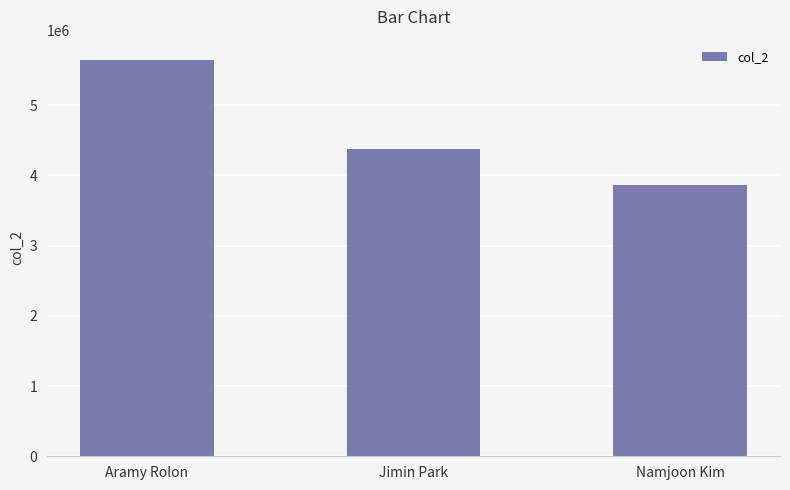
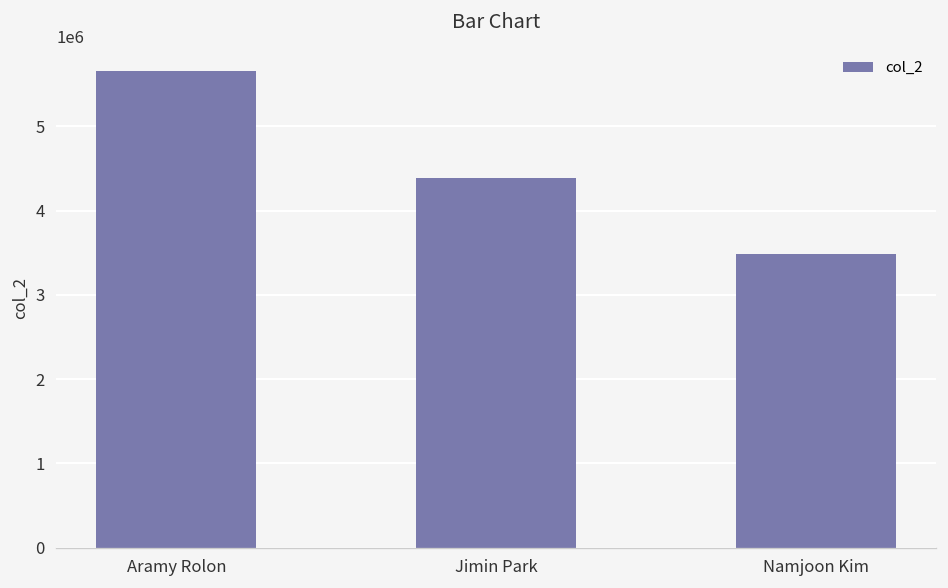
  {
    "Aramy Rolon": 5700000,
    "Jimin Park": 4400000,
-   "Namjoon Kim": 3900000
+   "Namjoon Kim": 3500000
  }
